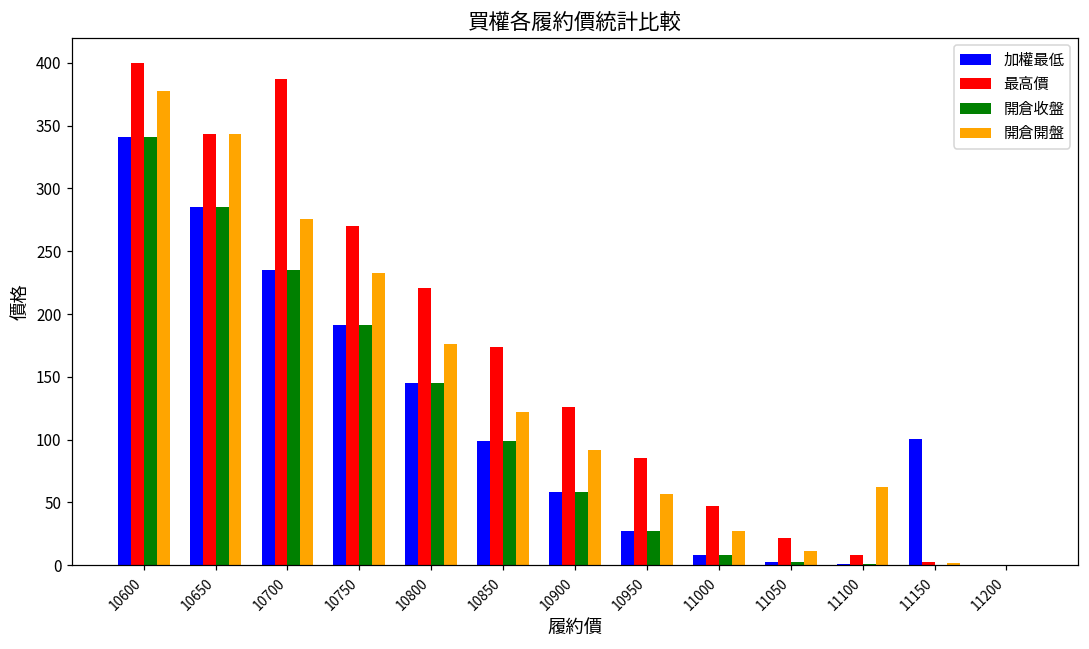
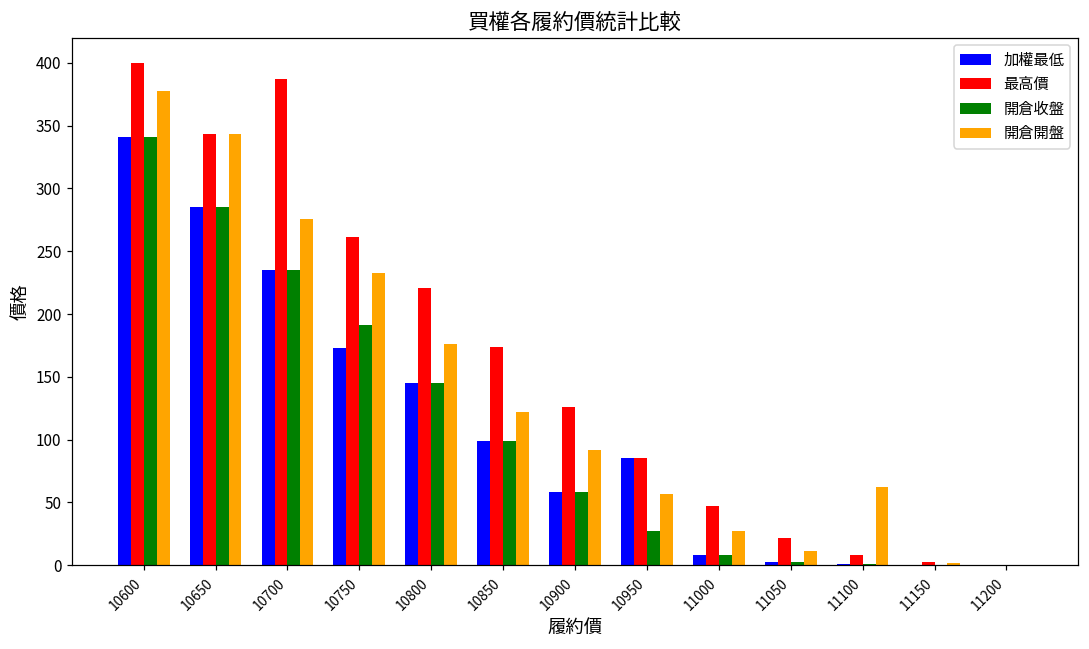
  {
    "加權最低": {
      "10600": 341,
      "10650": 285,
      "10700": 235,
-     "10750": 191,
+     "10750": 173,
      "10800": 145,
      "10850": 99,
      "10900": 58,
-     "10950": 28,
+     "10950": 85,
      "11000": 8,
      "11050": 2,
-     "11150": 100
+     "11150": 0
    },
    "最高價": {
      "10600": 400,
      "10650": 343,
      "10700": 387,
-     "10750": 270,
+     "10750": 261,
      "10800": 221,
      "10850": 174,
      "10900": 126,
      "10950": 85,
      "11000": 48,
      "11050": 22,
      "11100": 8,
      "11150": 2
    },
    "開倉收盤": {
      "10600": 341,
      "10650": 285,
      "10700": 235,
      "10750": 191,
      "10800": 145,
      "10850": 99,
      "10900": 58,
      "10950": 28,
      "11000": 8,
      "11050": 2
    },
    "開倉開盤": {
      "10600": 378,
      "10650": 343,
      "10700": 276,
      "10750": 233,
      "10800": 176,
      "10850": 122,
      "10900": 92,
      "10950": 57,
      "11000": 28,
      "11050": 11,
      "11100": 62
    }
  }
